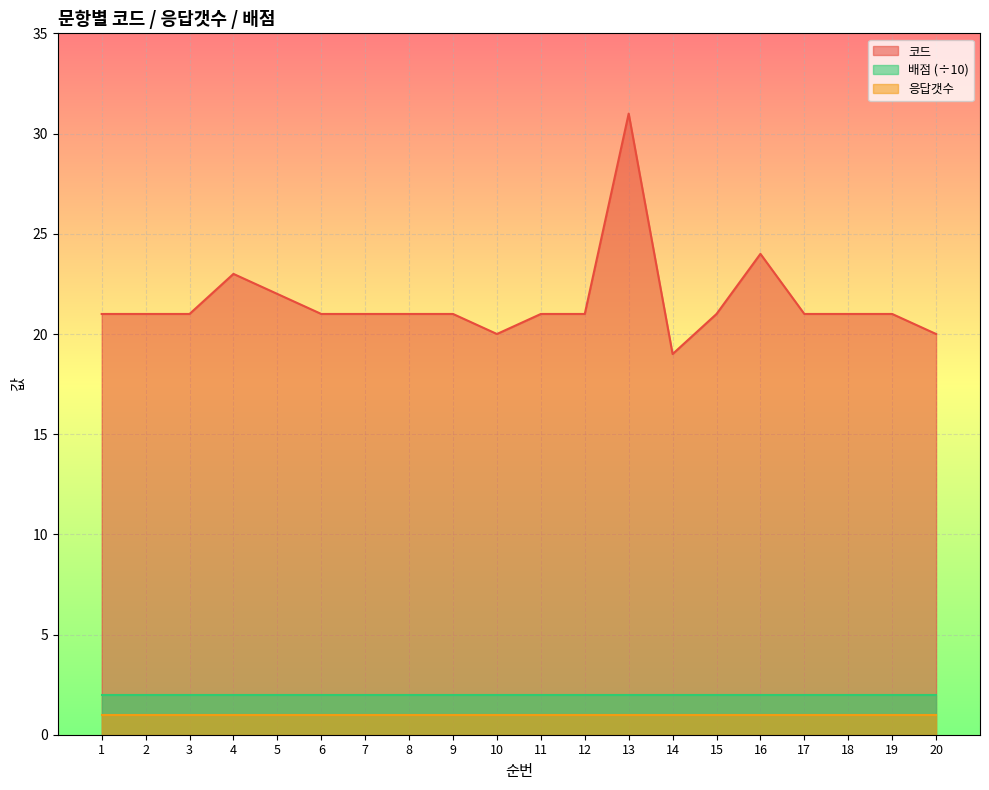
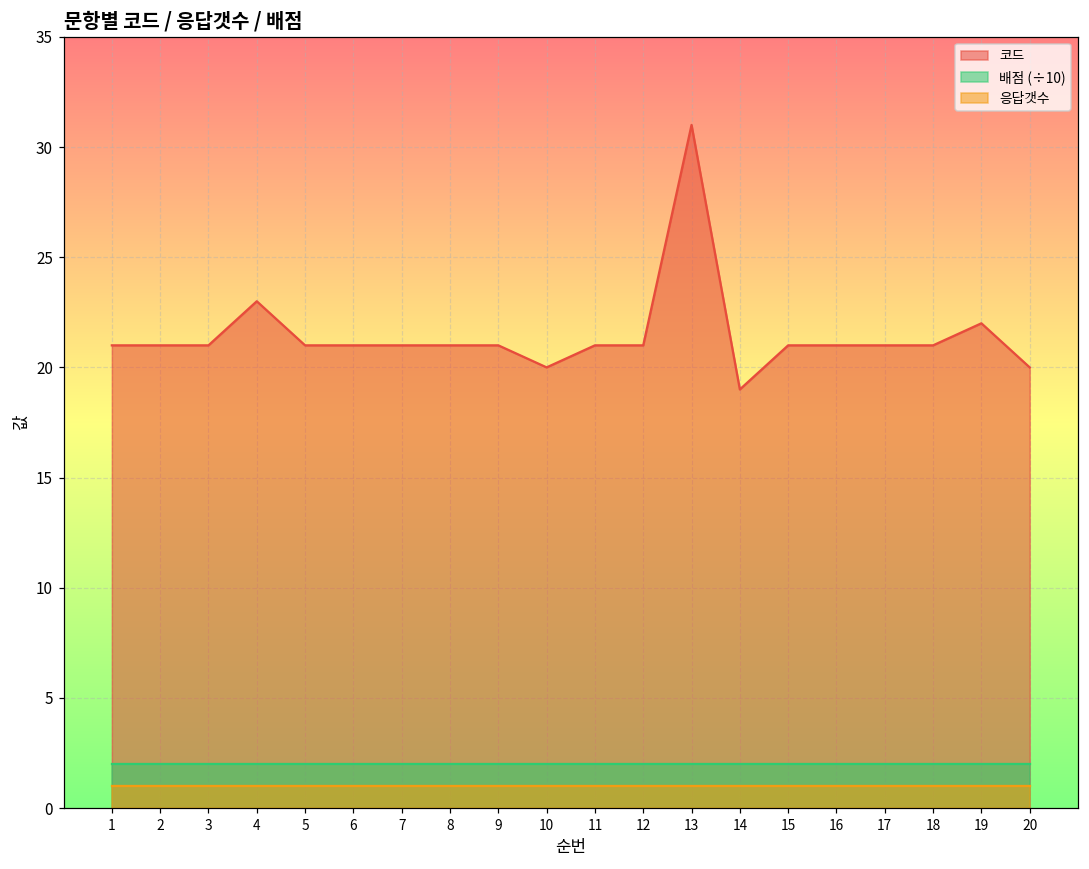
  {
    "코드": {
      "1": 21,
      "2": 21,
      "3": 21,
      "4": 23,
-     "5": 22,
+     "5": 21,
      "6": 21,
      "7": 21,
      "8": 21,
      "9": 21,
      "10": 20,
      "11": 21,
      "12": 21,
      "13": 31,
      "14": 19,
      "15": 21,
-     "16": 24,
+     "16": 21,
      "17": 21,
      "18": 21,
-     "19": 21,
+     "19": 22,
      "20": 20
    },
    "배점 (÷10)": {
      "1": 2,
      "2": 2,
      "3": 2,
      "4": 2,
      "5": 2,
      "6": 2,
      "7": 2,
      "8": 2,
      "9": 2,
      "10": 2,
      "11": 2,
      "12": 2,
      "13": 2,
      "14": 2,
      "15": 2,
      "16": 2,
      "17": 2,
      "18": 2,
      "19": 2,
      "20": 2
    },
    "응답갯수": {
      "1": 1,
      "2": 1,
      "3": 1,
      "4": 1,
      "5": 1,
      "6": 1,
      "7": 1,
      "8": 1,
      "9": 1,
      "10": 1,
      "11": 1,
      "12": 1,
      "13": 1,
      "14": 1,
      "15": 1,
      "16": 1,
      "17": 1,
      "18": 1,
      "19": 1,
      "20": 1
    }
  }
